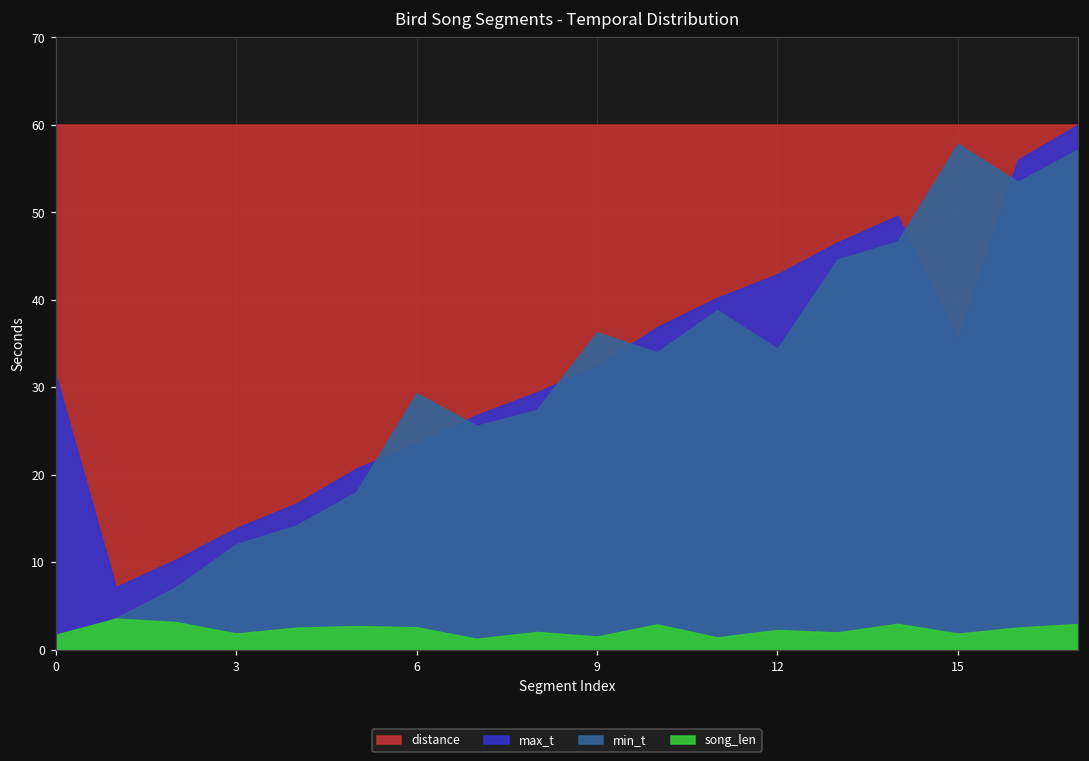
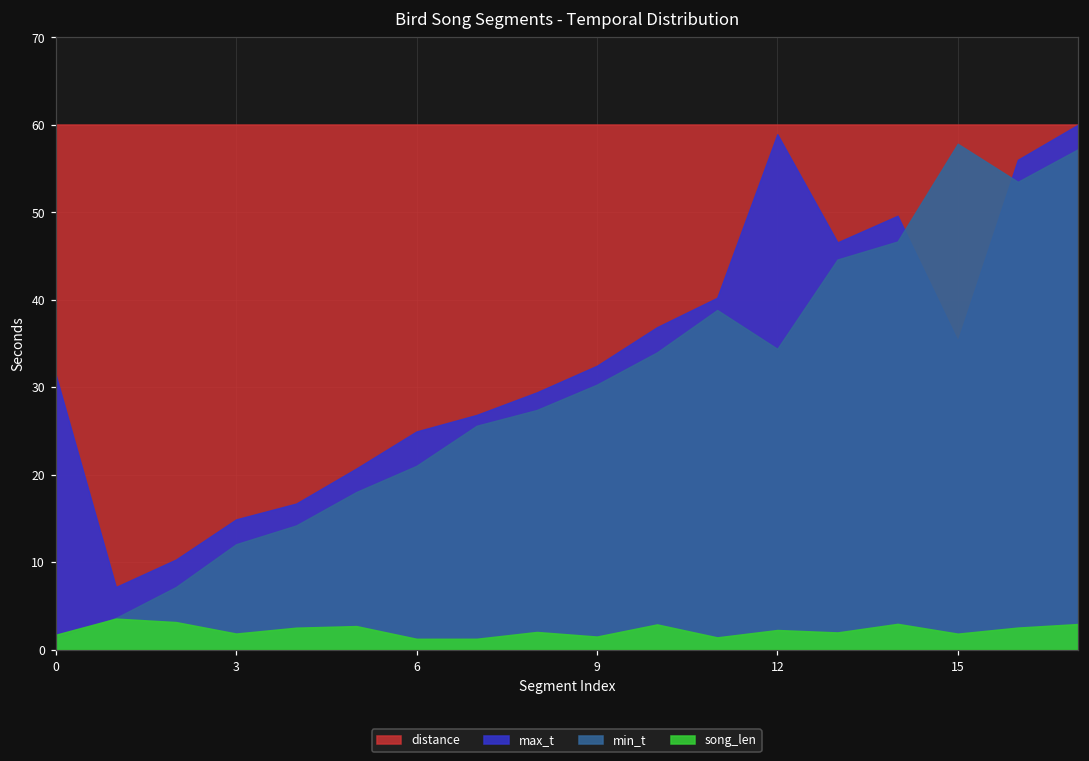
  {
    "distance": {
      "0": 60,
      "3": 60,
      "6": 60,
      "9": 60,
      "12": 60,
      "15": 60
    },
    "max_t": {
      "0": 31,
-     "3": 14,
-     "6": 24,
+     "3": 15,
+     "6": 25,
      "9": 32,
-     "12": 43,
+     "12": 59,
      "15": 35
    },
    "min_t": {
      "0": 1,
      "3": 12,
-     "6": 29,
-     "9": 36,
+     "6": 21,
+     "9": 30,
      "12": 34,
      "15": 58
    },
    "song_len": {
      "0": 2,
      "3": 2,
-     "6": 3,
+     "6": 1,
      "9": 1,
      "12": 2,
      "15": 2
    }
  }
